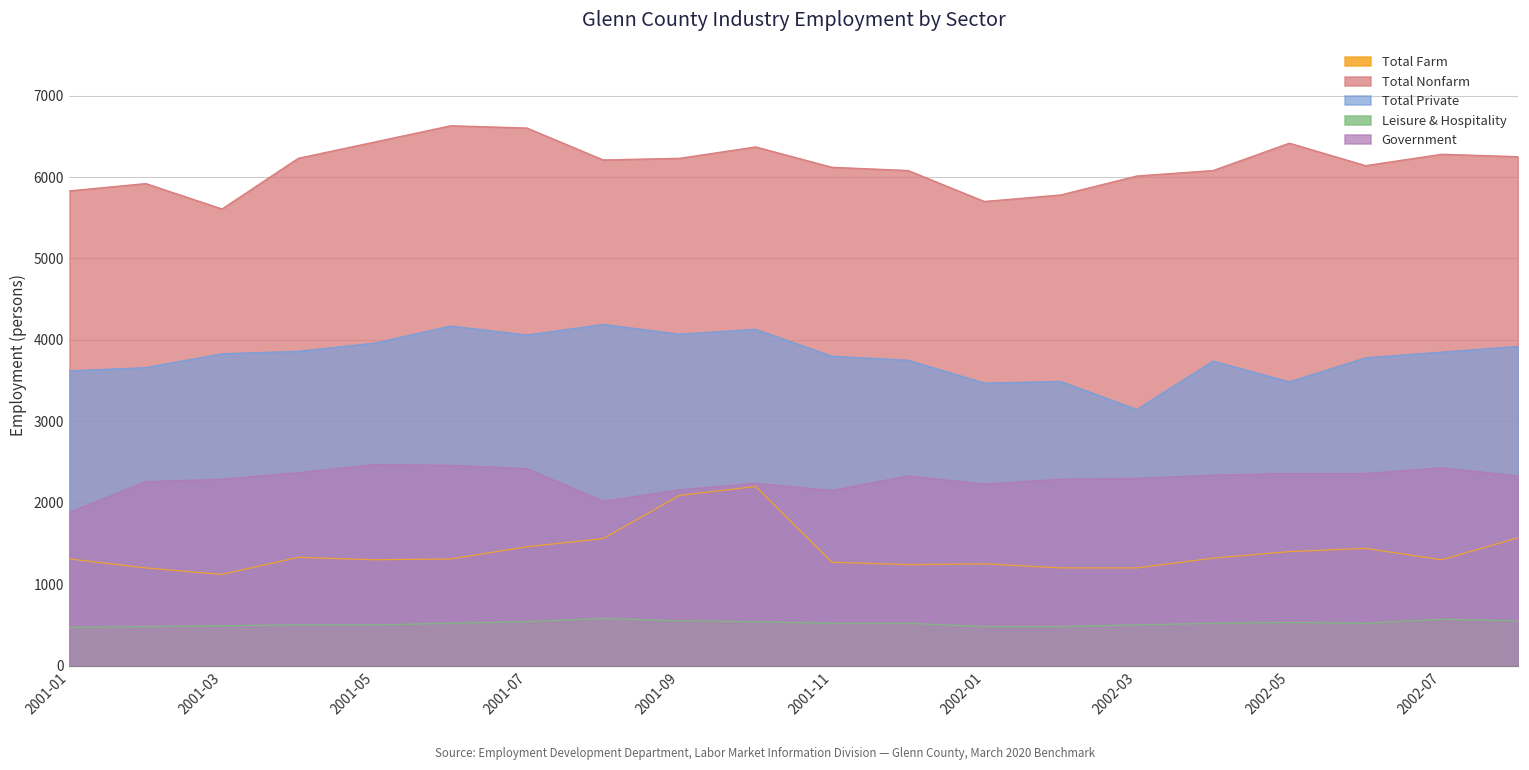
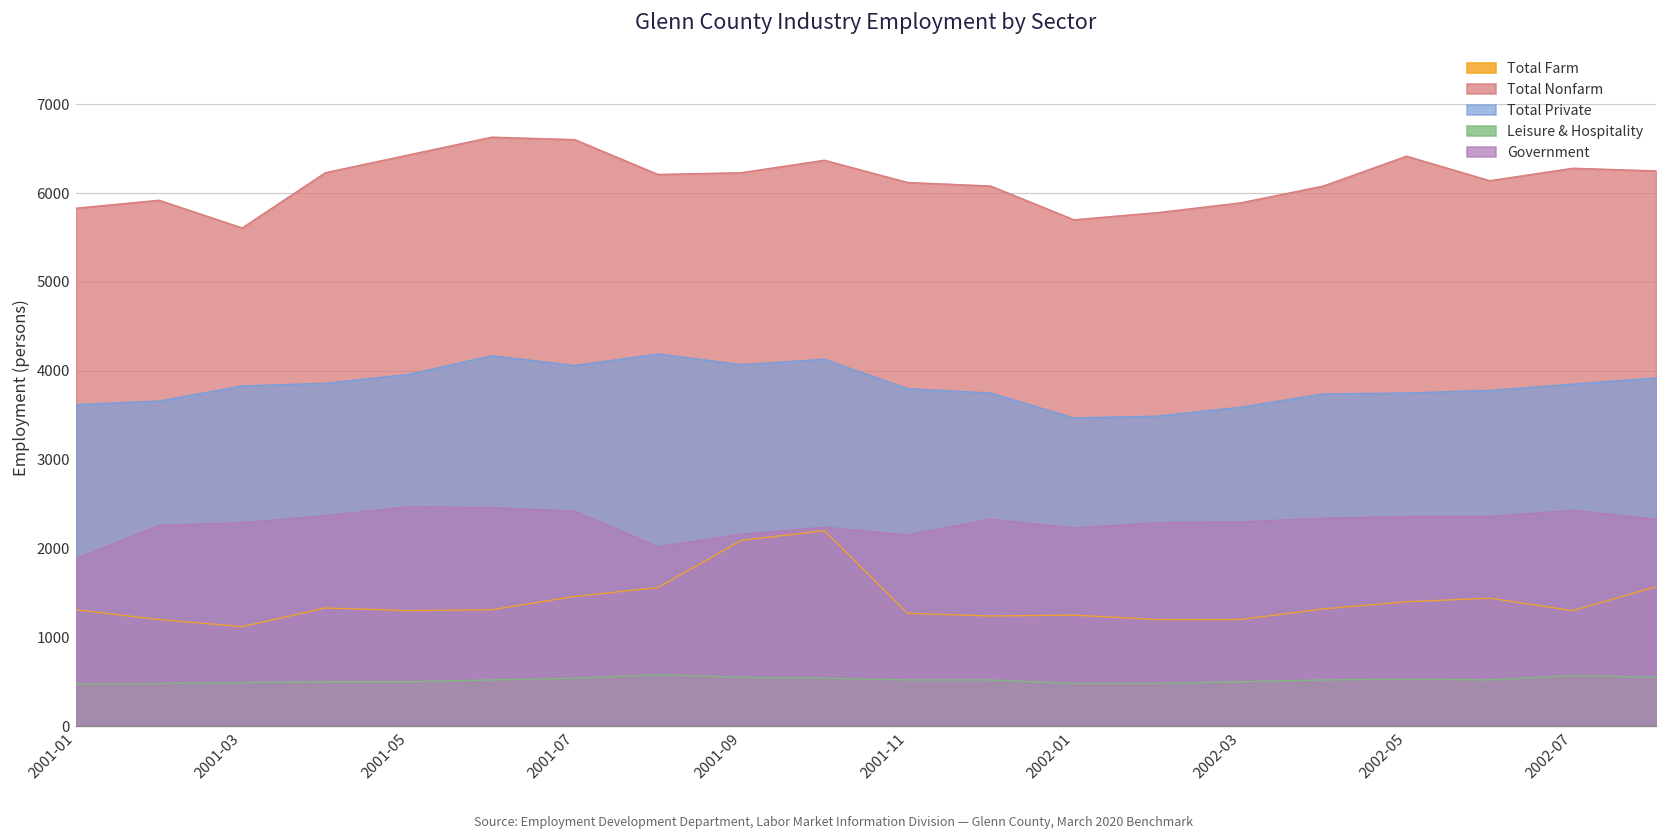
  {
    "Total Farm": {
      "2001-01": 1300,
      "2001-03": 1100,
      "2001-05": 1300,
      "2001-07": 1500,
      "2001-09": 2100,
      "2001-11": 1300,
      "2002-01": 1300,
      "2002-03": 1200,
      "2002-05": 1400,
      "2002-07": 1300
    },
    "Total Nonfarm": {
      "2001-01": 5800,
      "2001-03": 5600,
      "2001-05": 6400,
      "2001-07": 6600,
      "2001-09": 6200,
      "2001-11": 6100,
      "2002-01": 5700,
-     "2002-03": 6000,
+     "2002-03": 5900,
      "2002-05": 6400,
      "2002-07": 6300
    },
    "Total Private": {
      "2001-01": 3600,
      "2001-03": 3800,
      "2001-05": 4000,
      "2001-07": 4100,
      "2001-09": 4100,
      "2001-11": 3800,
      "2002-01": 3500,
-     "2002-03": 3100,
-     "2002-05": 3500,
+     "2002-03": 3600,
+     "2002-05": 3800,
      "2002-07": 3900
    },
    "Leisure & Hospitality": {
      "2001-01": 500,
      "2001-03": 500,
      "2001-05": 500,
      "2001-07": 500,
      "2001-09": 600,
      "2001-11": 500,
      "2002-01": 500,
      "2002-03": 500,
      "2002-05": 500,
      "2002-07": 600
    },
    "Government": {
      "2001-01": 1900,
      "2001-03": 2300,
      "2001-05": 2500,
      "2001-07": 2400,
      "2001-09": 2200,
      "2001-11": 2200,
      "2002-01": 2200,
      "2002-03": 2300,
      "2002-05": 2400,
      "2002-07": 2400
    }
  }
